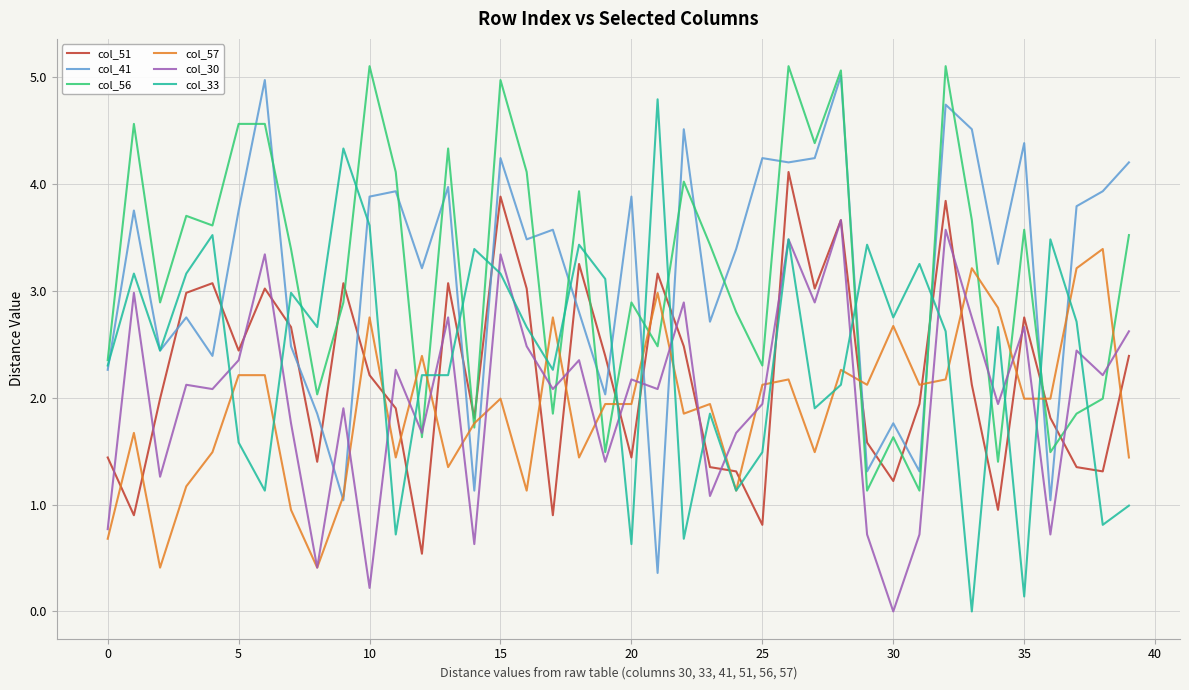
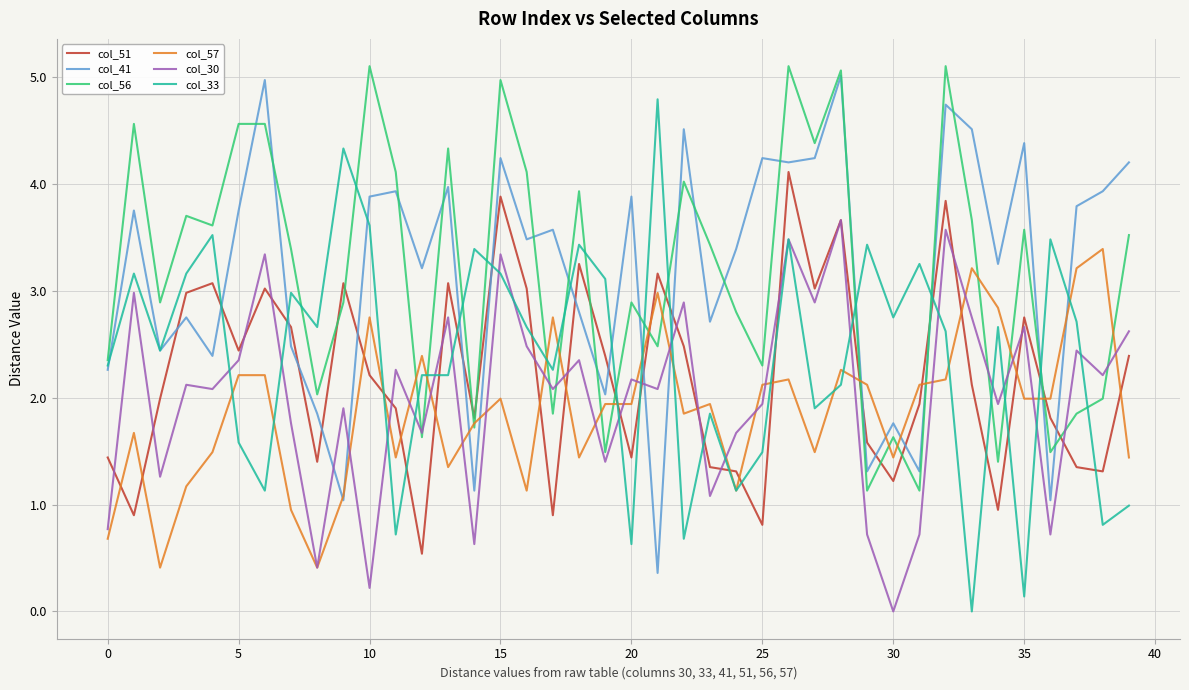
  {
    "col_51": {
      "0": 1.44,
      "5": 2.44,
      "10": 2.21,
      "15": 3.88,
      "20": 1.44,
      "25": 0.81,
      "30": 1.22,
      "35": 2.75
    },
    "col_41": {
      "0": 2.26,
      "5": 3.75,
      "10": 3.88,
      "15": 4.24,
      "20": 3.88,
      "25": 4.24,
      "30": 1.76,
      "35": 4.38
    },
    "col_57": {
      "0": 0.68,
      "5": 2.21,
      "10": 2.75,
      "15": 1.99,
      "20": 1.94,
      "25": 2.12,
-     "30": 2.67,
+     "30": 1.44,
      "35": 1.99
    },
    "col_30": {
      "0": 0.77,
      "5": 2.35,
      "10": 0.22,
      "15": 3.34,
      "20": 2.17,
      "25": 1.94,
      "30": 0.00,
      "35": 2.66
    }
  }
